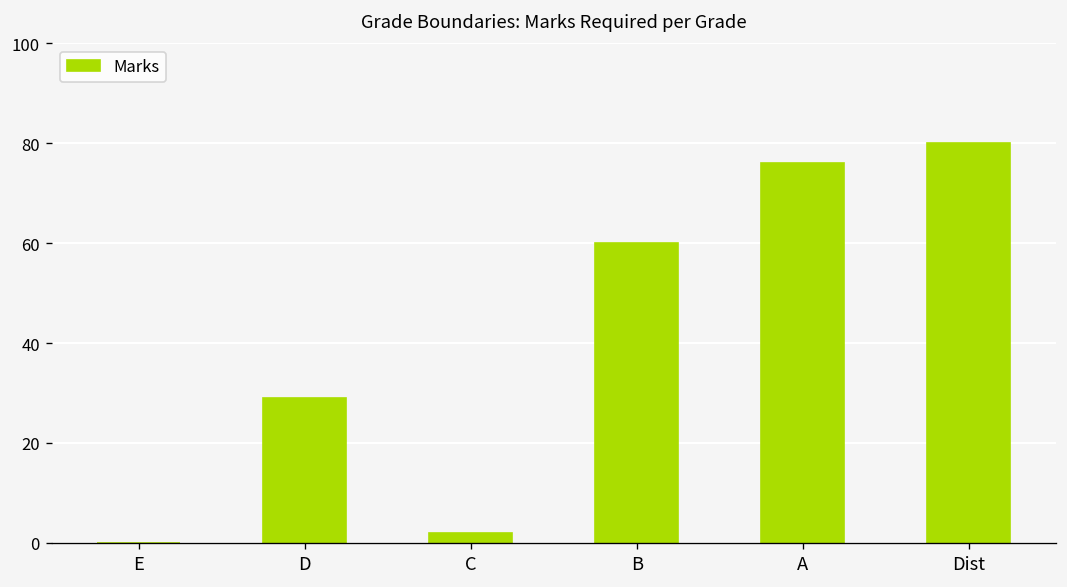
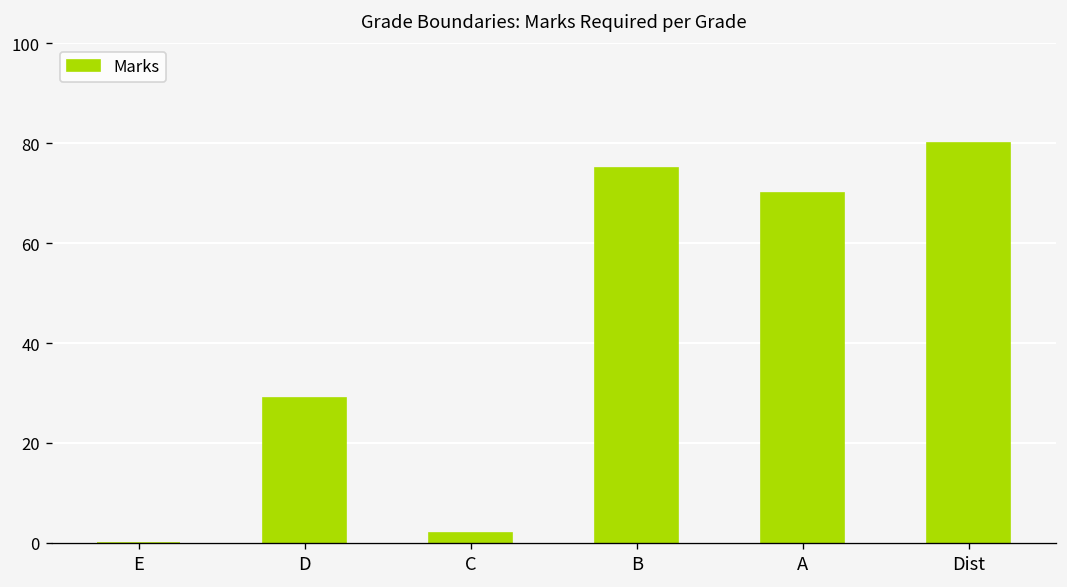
  {
    "E": 0,
    "D": 29,
    "C": 2,
-   "B": 60,
-   "A": 76,
+   "B": 75,
+   "A": 70,
    "Dist": 80
  }
